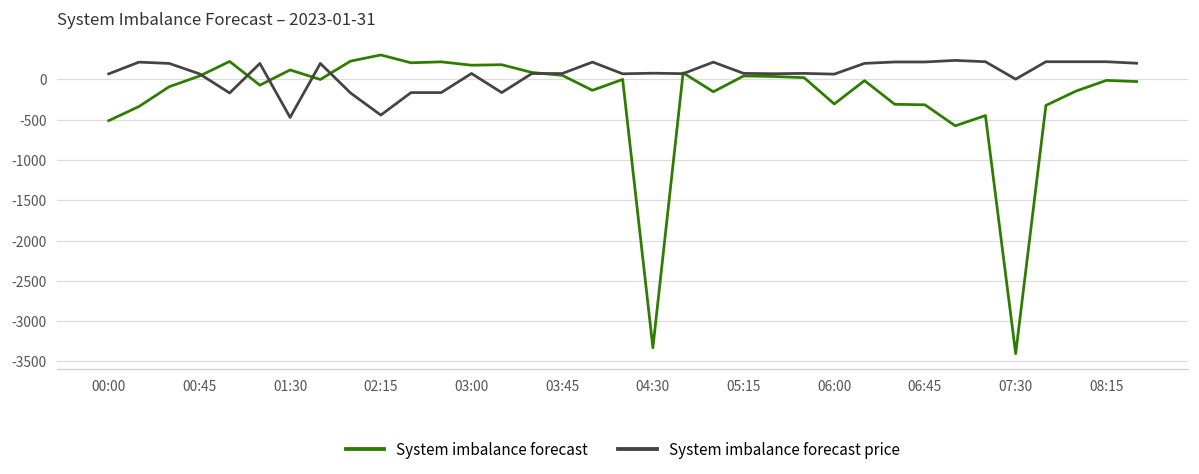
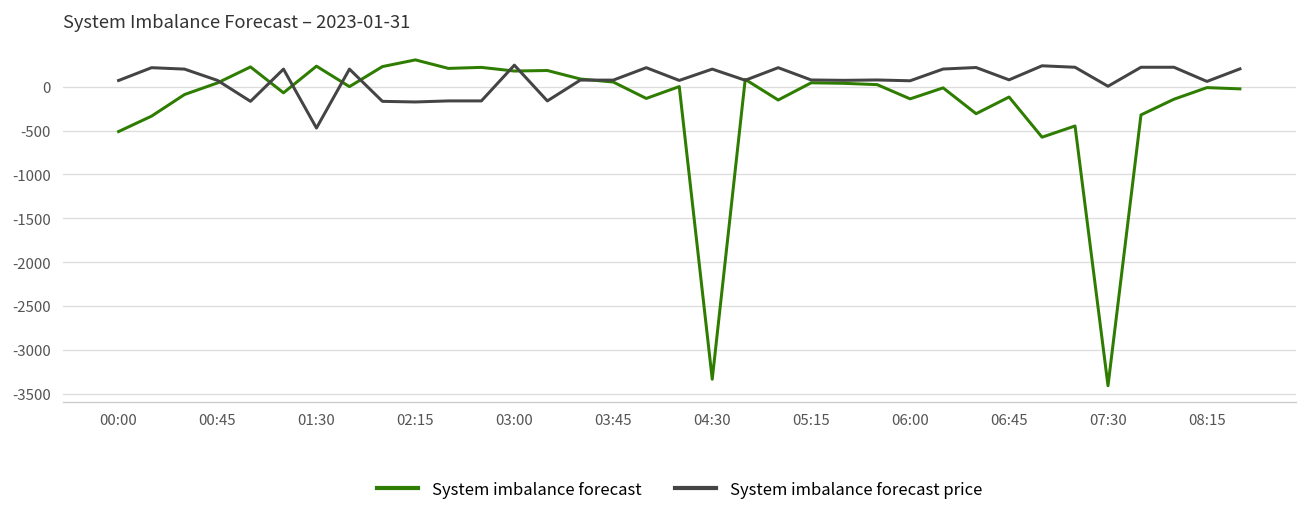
  {
    "System imbalance forecast": {
      "00:00": -500,
-     "01:30": 100,
+     "01:30": 200,
      "02:15": 300,
      "03:00": 200,
      "04:30": -3300,
-     "06:00": -300,
-     "06:45": -300,
+     "06:00": -100,
+     "06:45": -100,
      "07:30": -3400,
      "08:15": 0
    },
    "System imbalance forecast price": {
      "00:00": 100,
      "01:30": -500,
-     "02:15": -400,
-     "03:00": 100,
-     "04:30": 100,
+     "02:15": -200,
+     "03:00": 200,
+     "04:30": 200,
      "06:00": 100,
-     "06:45": 200,
+     "06:45": 100,
      "07:30": 0,
-     "08:15": 200
+     "08:15": 100
    }
  }
